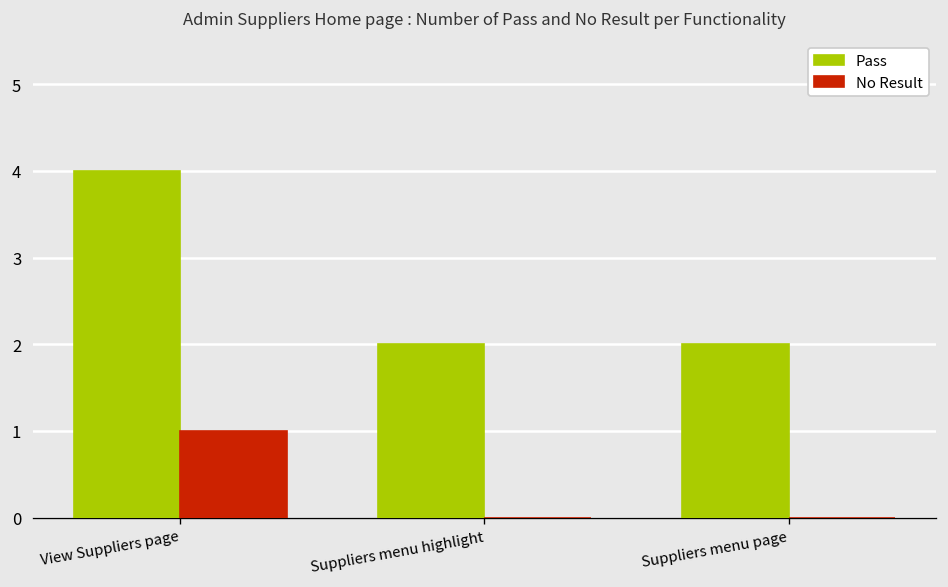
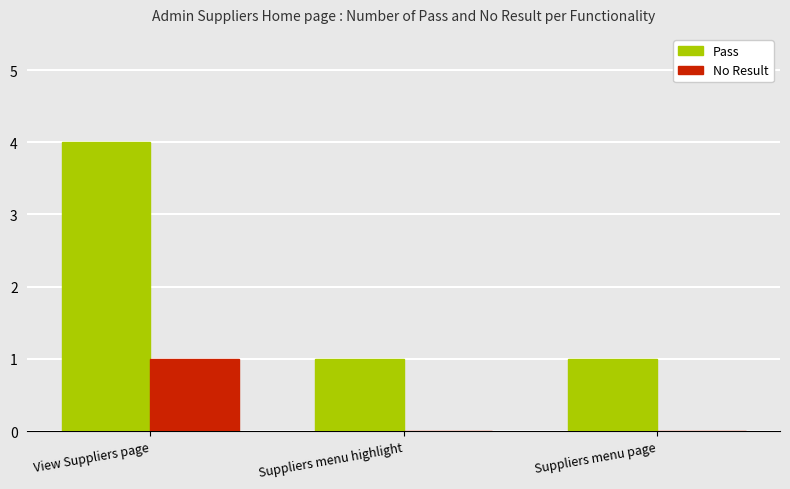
  {
    "Pass": {
      "View Suppliers page": 4,
-     "Suppliers menu highlight": 2,
-     "Suppliers menu page": 2
+     "Suppliers menu highlight": 1,
+     "Suppliers menu page": 1
    },
    "No Result": {
      "View Suppliers page": 1,
      "Suppliers menu highlight": 0,
      "Suppliers menu page": 0
    }
  }
